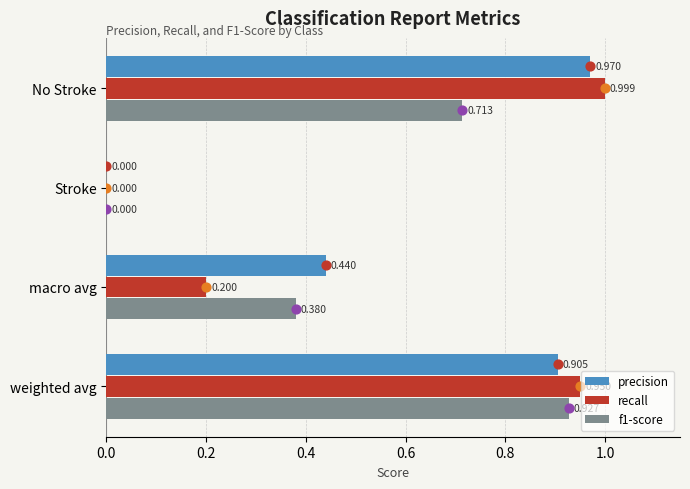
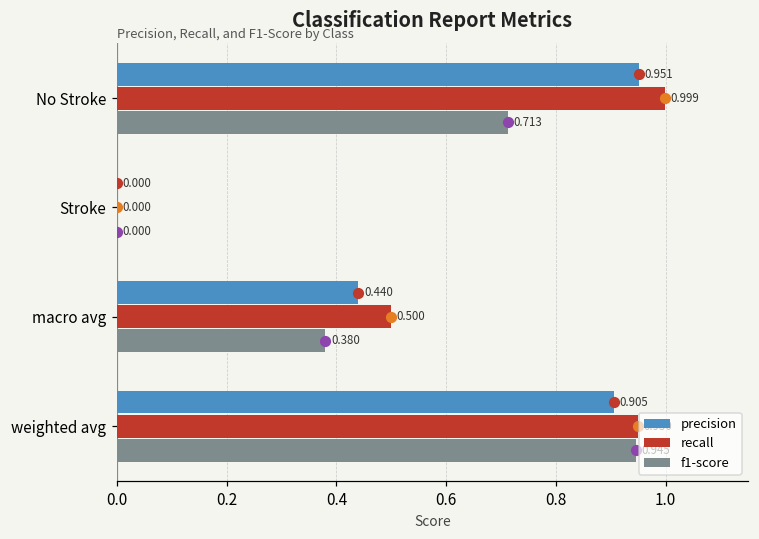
  {
    "precision": {
-     "No Stroke": 0.970,
+     "No Stroke": 0.951,
      "Stroke": 0.000,
      "macro avg": 0.440,
      "weighted avg": 0.905
    },
    "recall": {
      "No Stroke": 0.999,
      "Stroke": 0.000,
-     "macro avg": 0.200
+     "macro avg": 0.500
    },
    "f1-score": {
-     "weighted avg": 0.93
+     "weighted avg": 0.95
    }
  }
